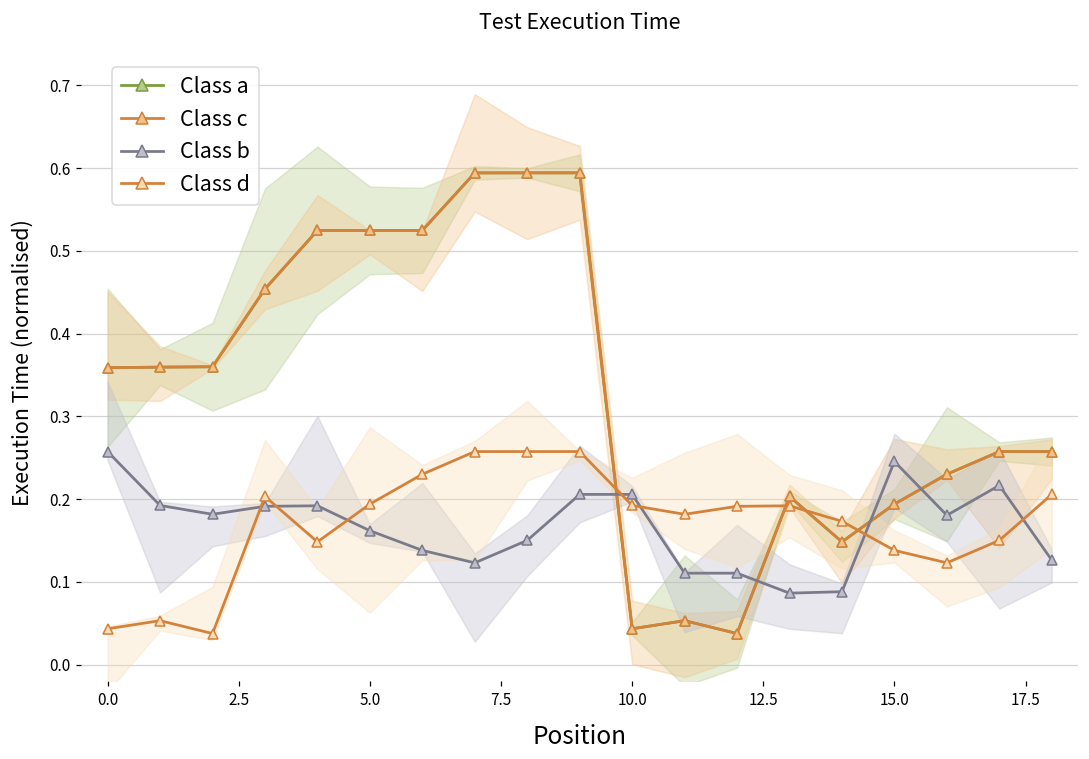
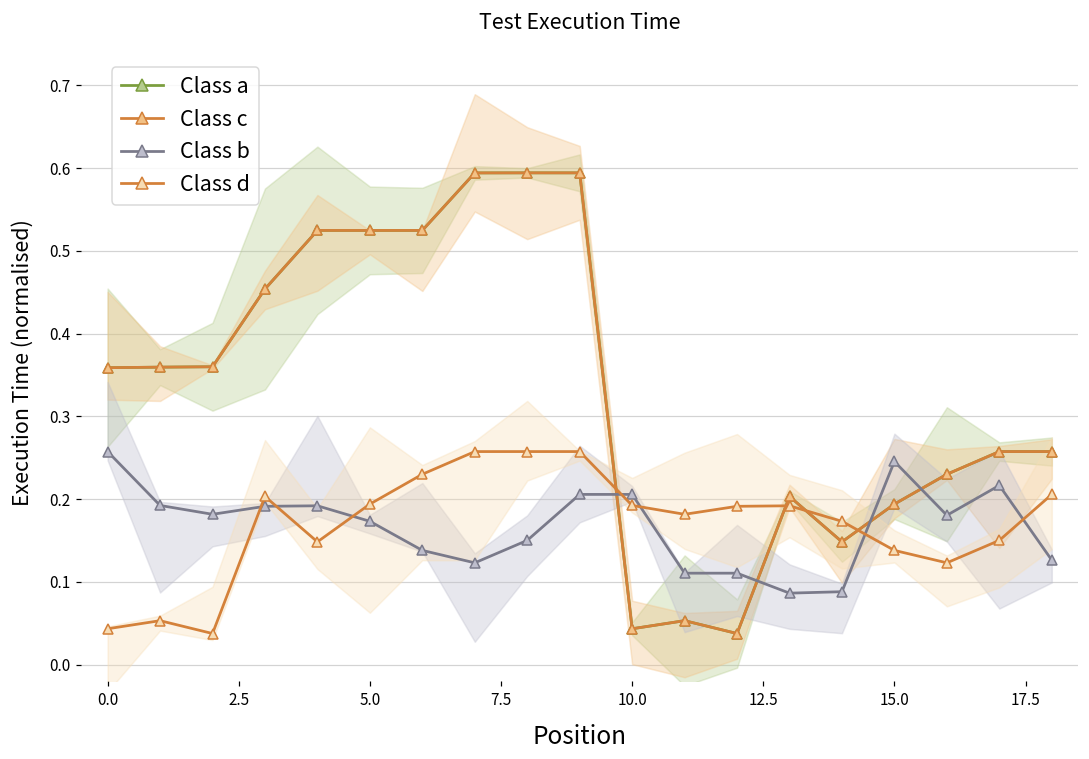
  {
    "Class b": {
      "0.0": 0.26,
-     "5.0": 0.16,
+     "5.0": 0.17,
      "10.0": 0.21,
      "15.0": 0.25
    }
  }
